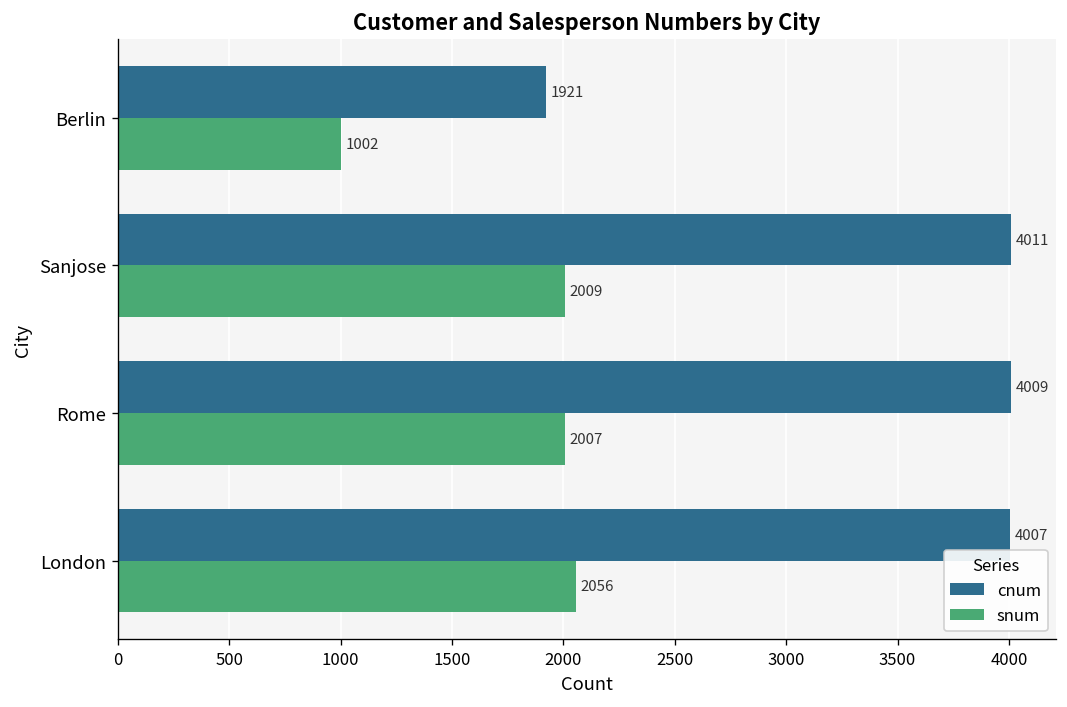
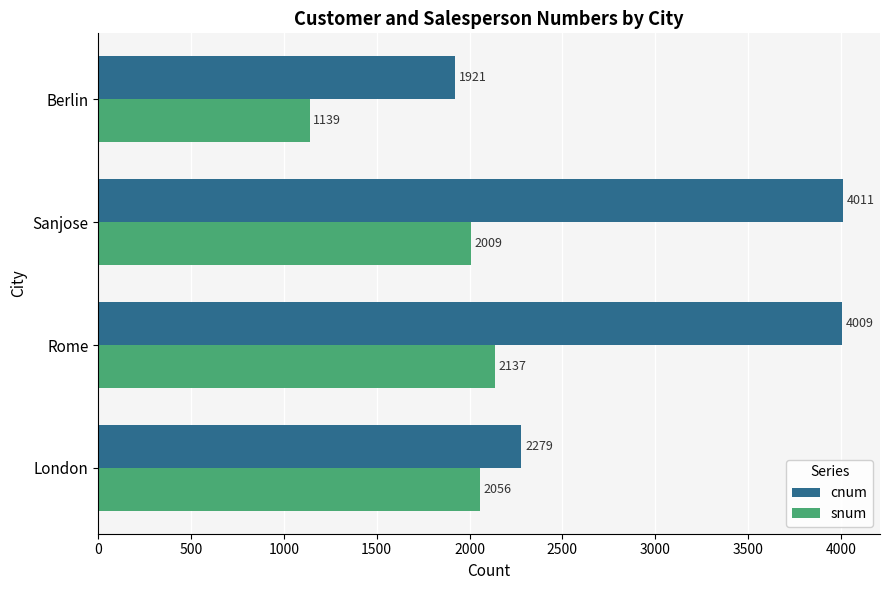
  {
    "cnum": {
      "Berlin": 1921,
      "Sanjose": 4011,
      "Rome": 4009,
-     "London": 4007
+     "London": 2279
    },
    "snum": {
-     "Berlin": 1002,
+     "Berlin": 1139,
      "Sanjose": 2009,
-     "Rome": 2007,
+     "Rome": 2137,
      "London": 2056
    }
  }
